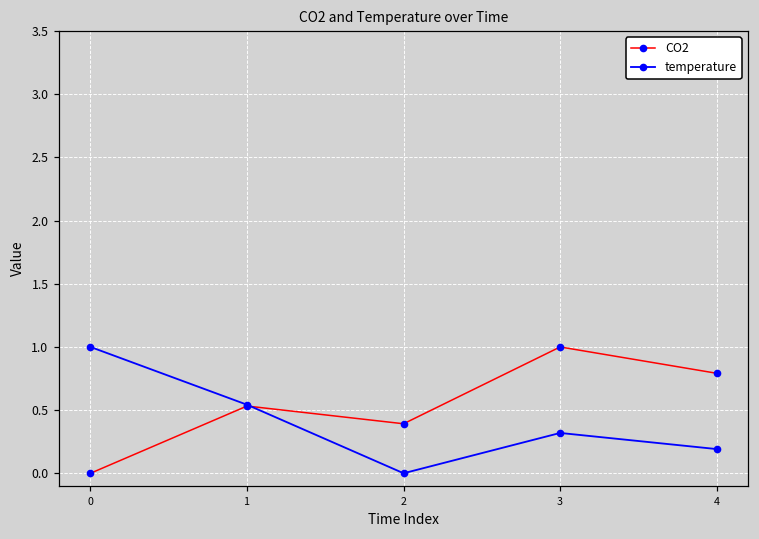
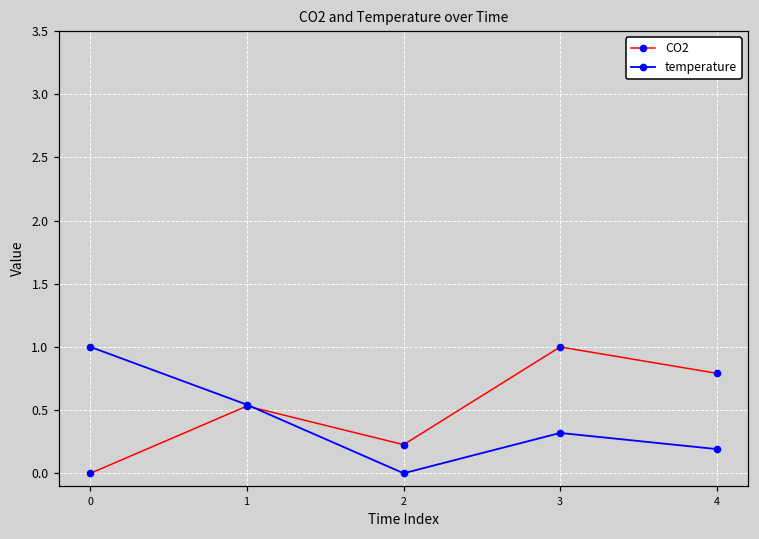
  {
    "CO2": {
      "0": 0.00,
-     "2": 0.39,
+     "2": 0.23,
      "3": 1.00,
      "4": 0.79
    },
    "temperature": {
      "0": 1.00,
      "2": 0.00,
      "3": 0.32,
      "4": 0.19
    }
  }
